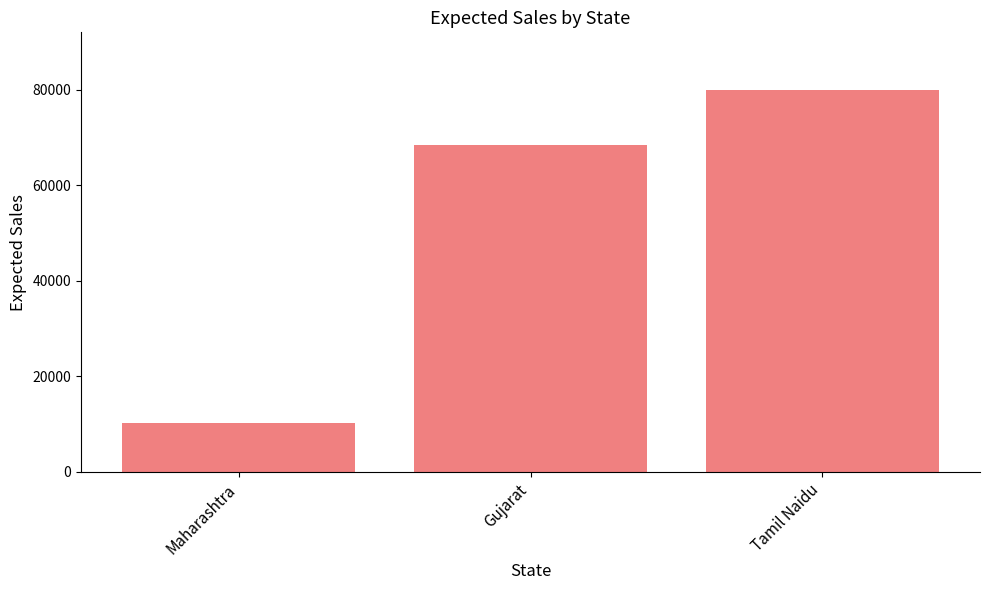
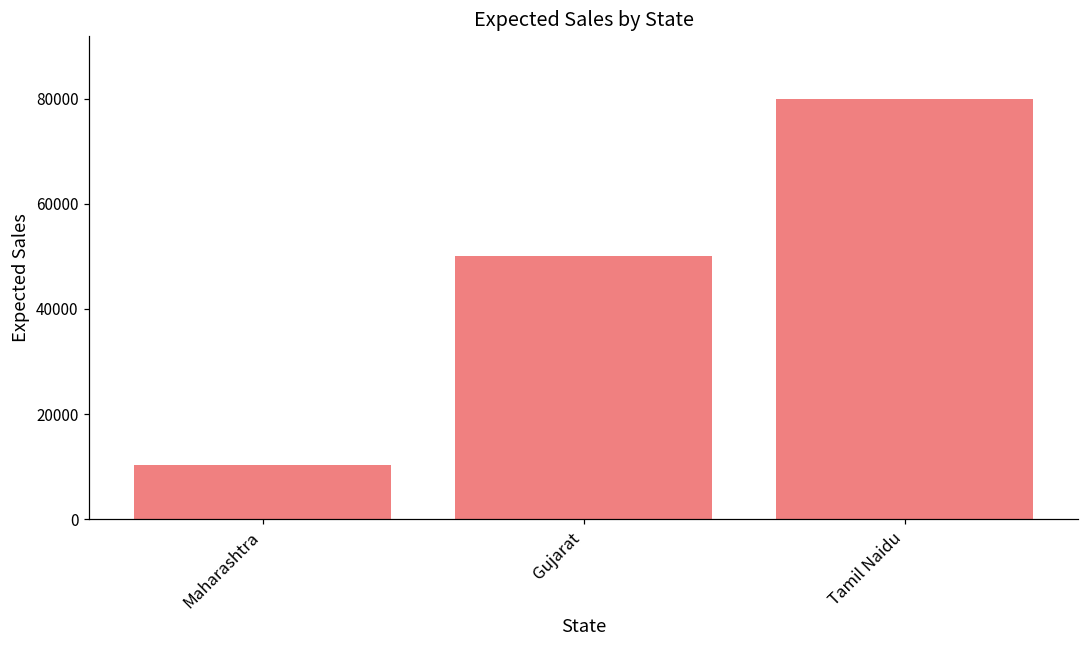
  {
    "Maharashtra": 10000,
-   "Gujarat": 68000,
+   "Gujarat": 50000,
    "Tamil Naidu": 80000
  }
